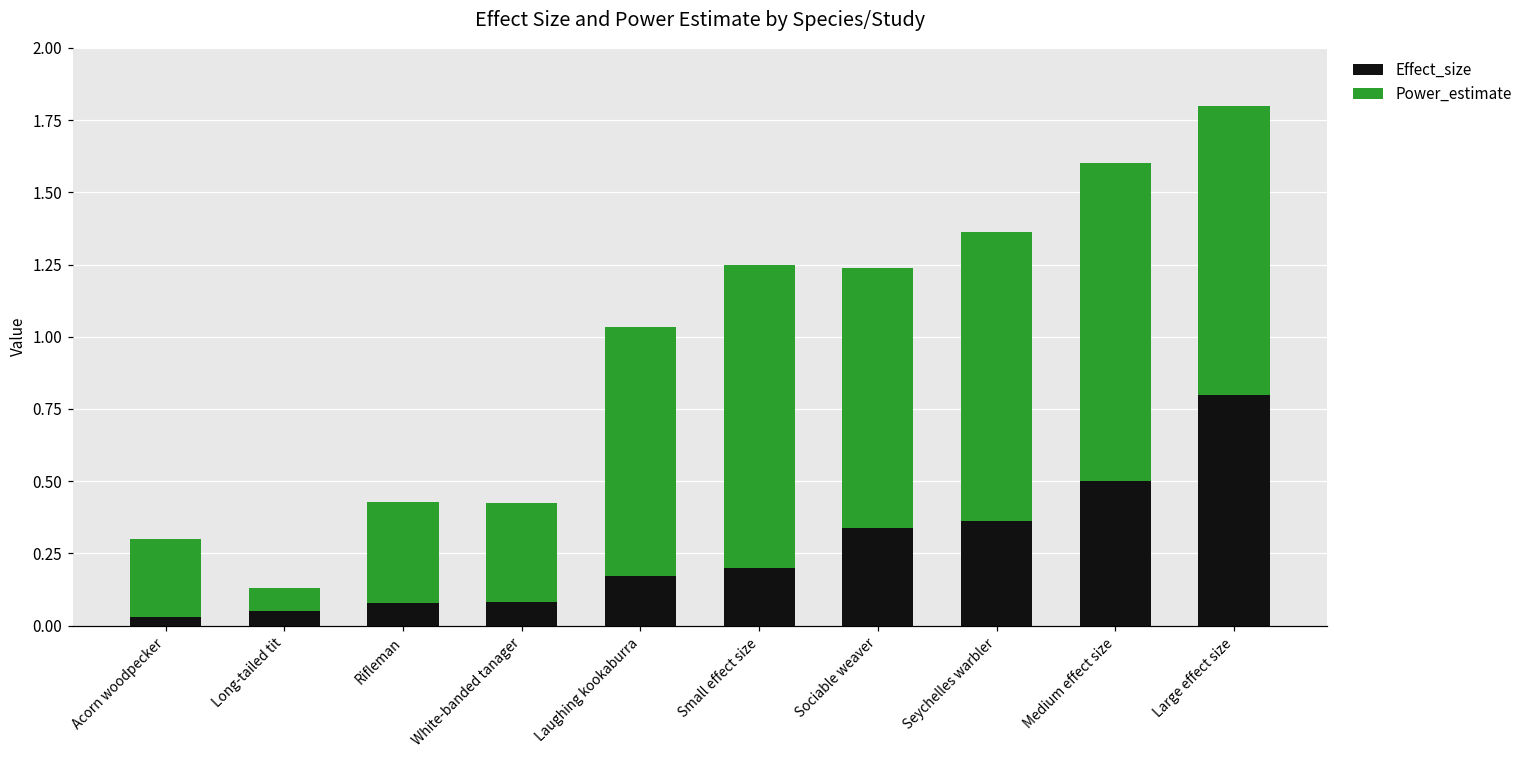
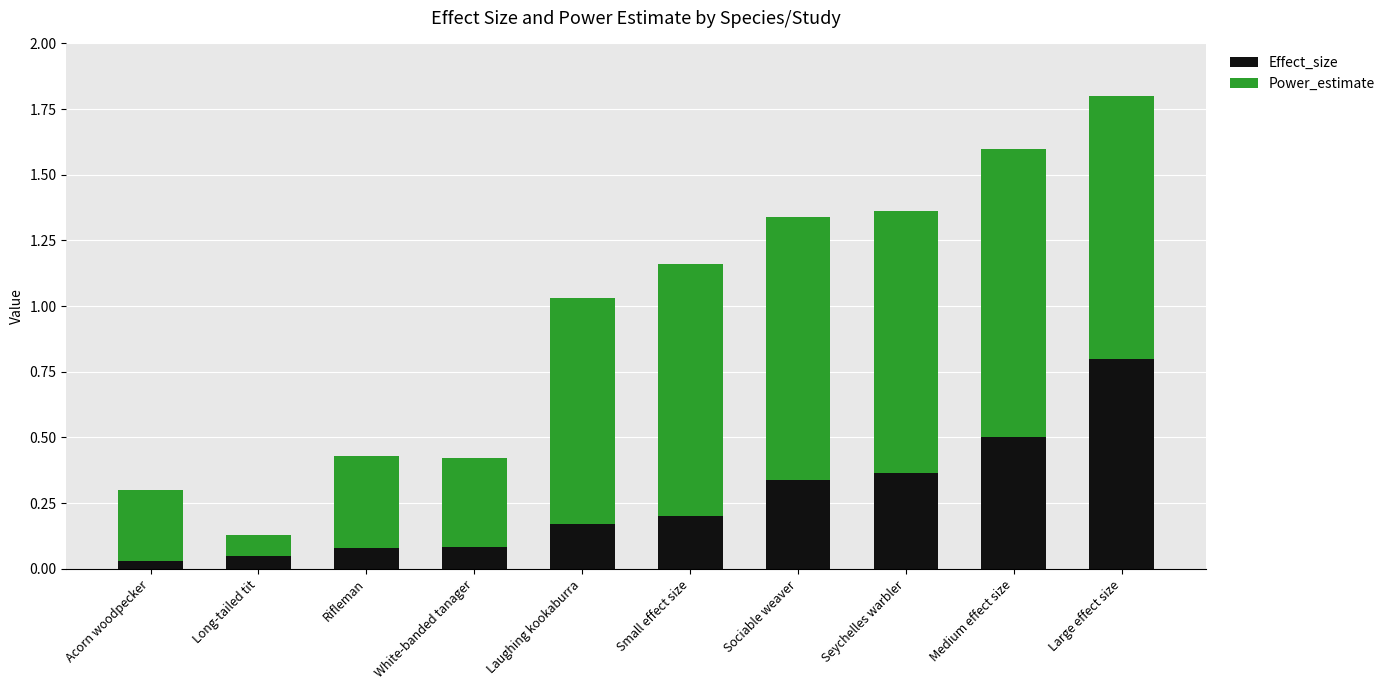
  {
    "Effect_size": {
      "Acorn woodpecker": 0.03,
      "Long-tailed tit": 0.05,
      "Rifleman": 0.08,
      "White-banded tanager": 0.08,
      "Laughing kookaburra": 0.17,
      "Small effect size": 0.20,
      "Sociable weaver": 0.34,
      "Seychelles warbler": 0.36,
      "Medium effect size": 0.50,
      "Large effect size": 0.80
    },
    "Power_estimate": {
      "Acorn woodpecker": 0.27,
      "Long-tailed tit": 0.08,
      "Rifleman": 0.35,
      "White-banded tanager": 0.34,
      "Laughing kookaburra": 0.86,
-     "Small effect size": 1.05,
-     "Sociable weaver": 0.9,
+     "Small effect size": 0.96,
+     "Sociable weaver": 1.0,
      "Seychelles warbler": 1.00,
      "Medium effect size": 1.10,
      "Large effect size": 1.00
    }
  }
